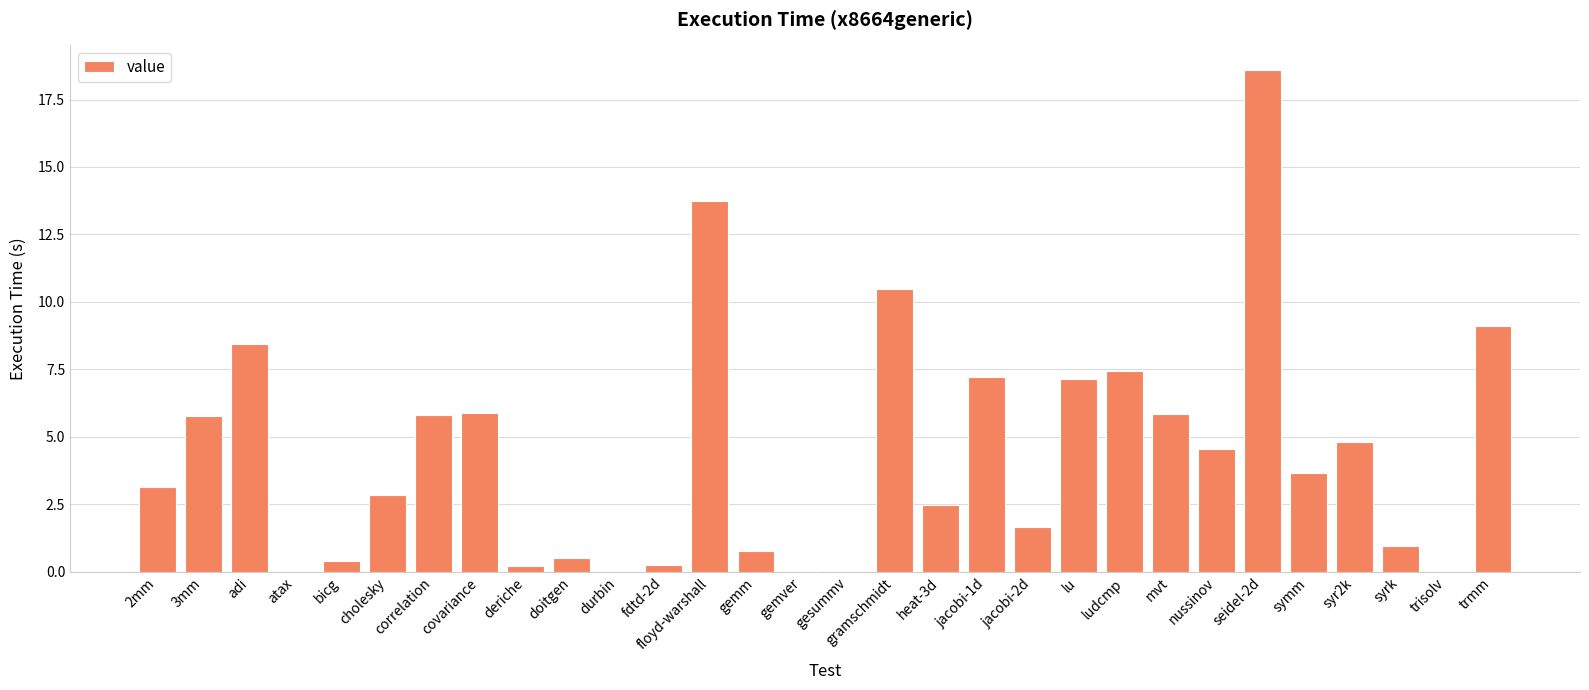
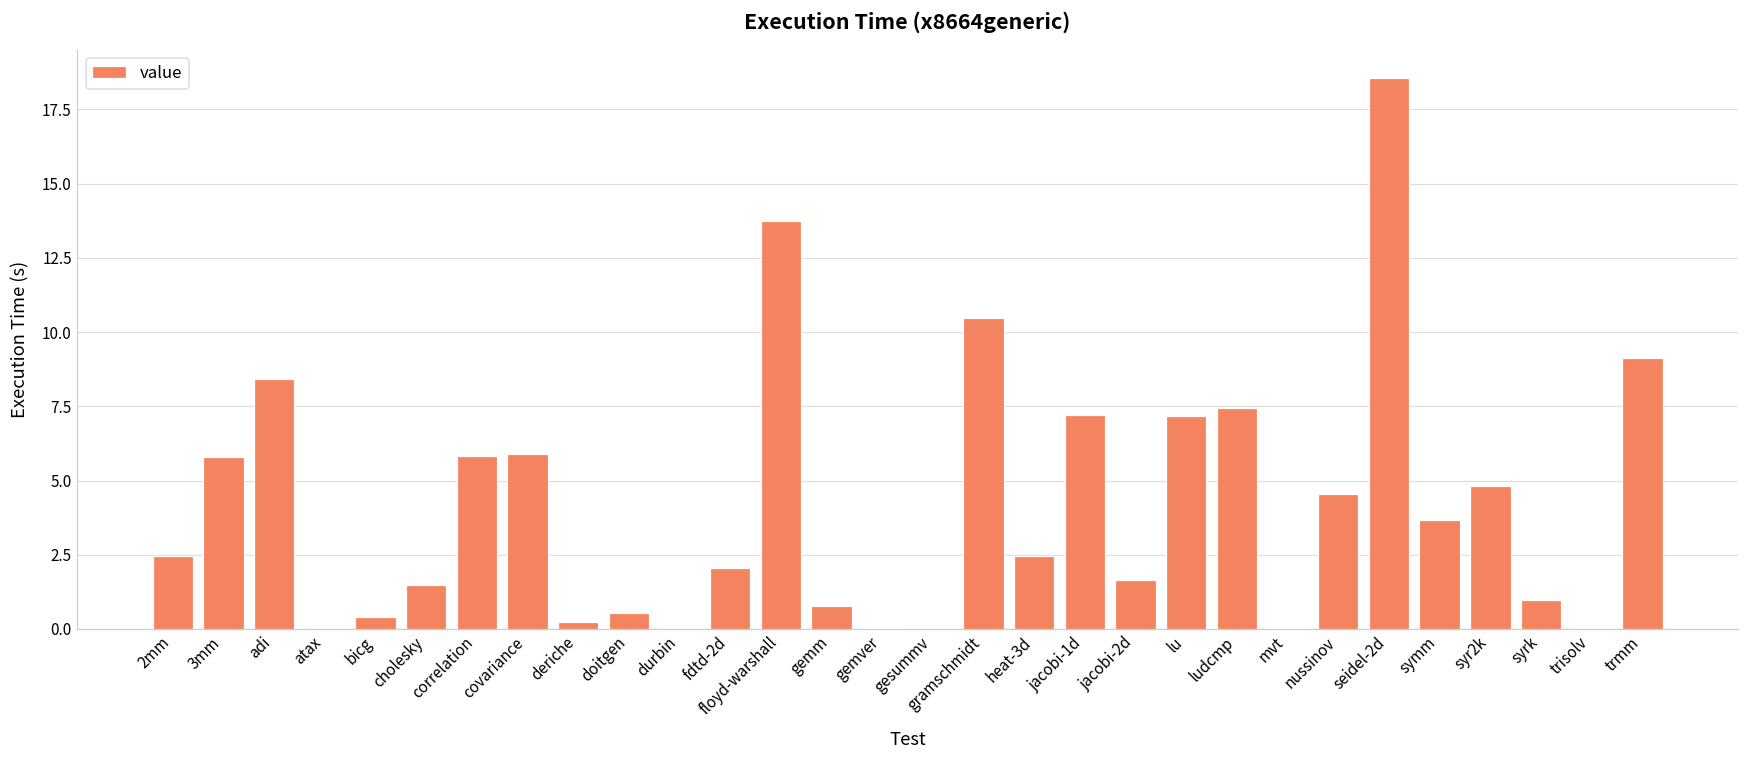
  {
-   "2mm": 3.1,
+   "2mm": 2.5,
    "3mm": 5.8,
    "adi": 8.4,
    "bicg": 0.4,
-   "cholesky": 2.8,
+   "cholesky": 1.5,
    "correlation": 5.8,
    "covariance": 5.9,
    "deriche": 0.2,
    "doitgen": 0.5,
-   "fdtd-2d": 0.3,
+   "fdtd-2d": 2.1,
    "floyd-warshall": 13.8,
    "gemm": 0.8,
    "gramschmidt": 10.5,
    "heat-3d": 2.5,
    "jacobi-1d": 7.2,
    "jacobi-2d": 1.7,
    "lu": 7.2,
    "ludcmp": 7.4,
-   "mvt": 5.9,
+   "mvt": 0.0,
    "nussinov": 4.6,
    "seidel-2d": 18.6,
    "symm": 3.7,
    "syr2k": 4.8,
    "syrk": 1.0,
    "trmm": 9.1
  }
